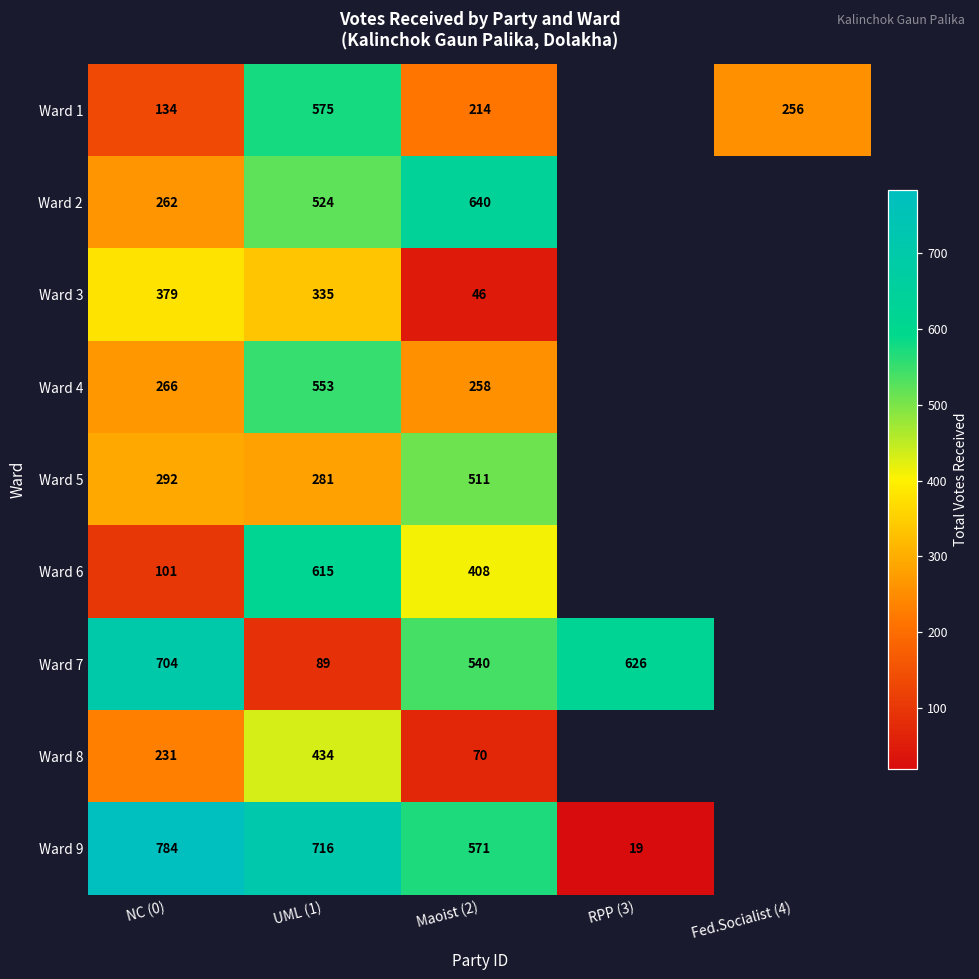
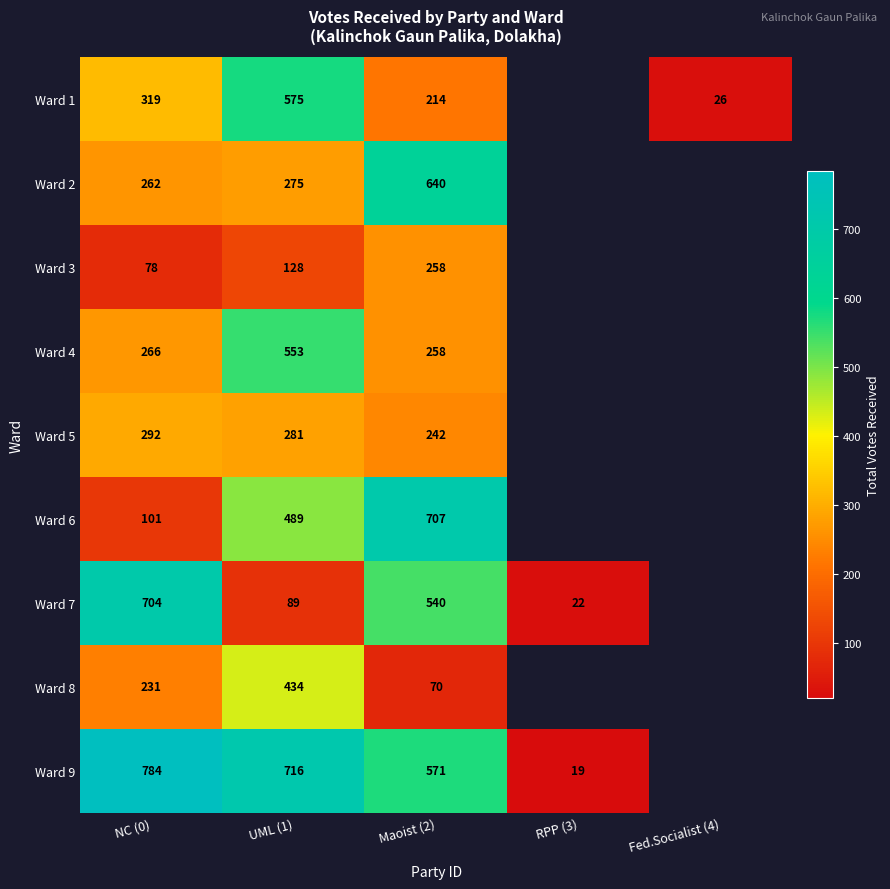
  {
    "Ward 1": {
-     "NC (0)": 134,
+     "NC (0)": 319,
      "UML (1)": 575,
      "Maoist (2)": 214,
-     "Fed.Socialist (4)": 256
+     "Fed.Socialist (4)": 26
    },
    "Ward 2": {
      "NC (0)": 262,
-     "UML (1)": 524,
+     "UML (1)": 275,
      "Maoist (2)": 640
    },
    "Ward 3": {
-     "NC (0)": 379,
-     "UML (1)": 335,
-     "Maoist (2)": 46
+     "NC (0)": 78,
+     "UML (1)": 128,
+     "Maoist (2)": 258
    },
    "Ward 4": {
      "NC (0)": 266,
      "UML (1)": 553,
      "Maoist (2)": 258
    },
    "Ward 5": {
      "NC (0)": 292,
      "UML (1)": 281,
-     "Maoist (2)": 511
+     "Maoist (2)": 242
    },
    "Ward 6": {
      "NC (0)": 101,
-     "UML (1)": 615,
-     "Maoist (2)": 408
+     "UML (1)": 489,
+     "Maoist (2)": 707
    },
    "Ward 7": {
      "NC (0)": 704,
      "UML (1)": 89,
      "Maoist (2)": 540,
-     "RPP (3)": 626
+     "RPP (3)": 22
    },
    "Ward 8": {
      "NC (0)": 231,
      "UML (1)": 434,
      "Maoist (2)": 70
    },
    "Ward 9": {
      "NC (0)": 784,
      "UML (1)": 716,
      "Maoist (2)": 571,
      "RPP (3)": 19
    }
  }
